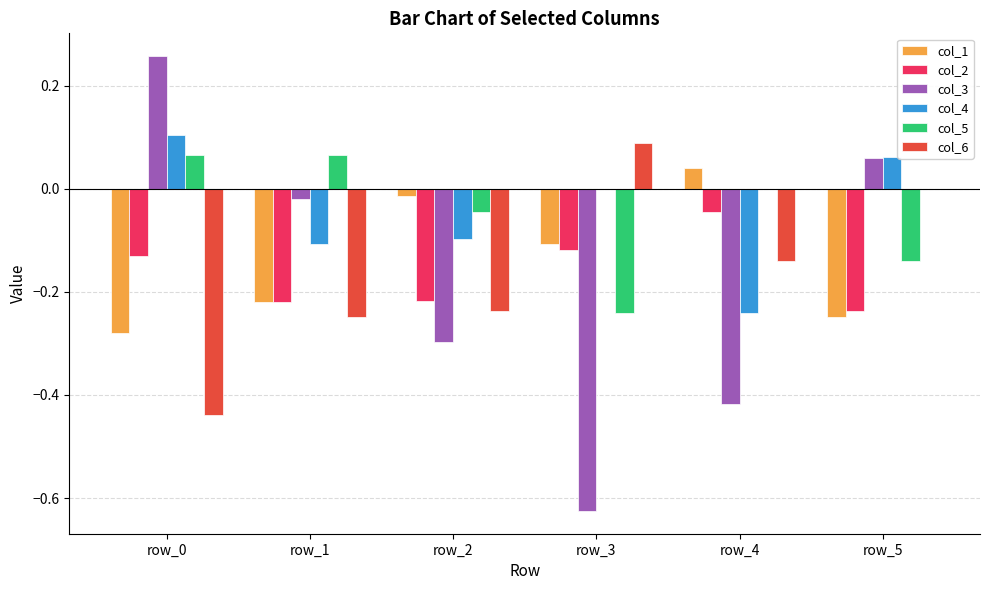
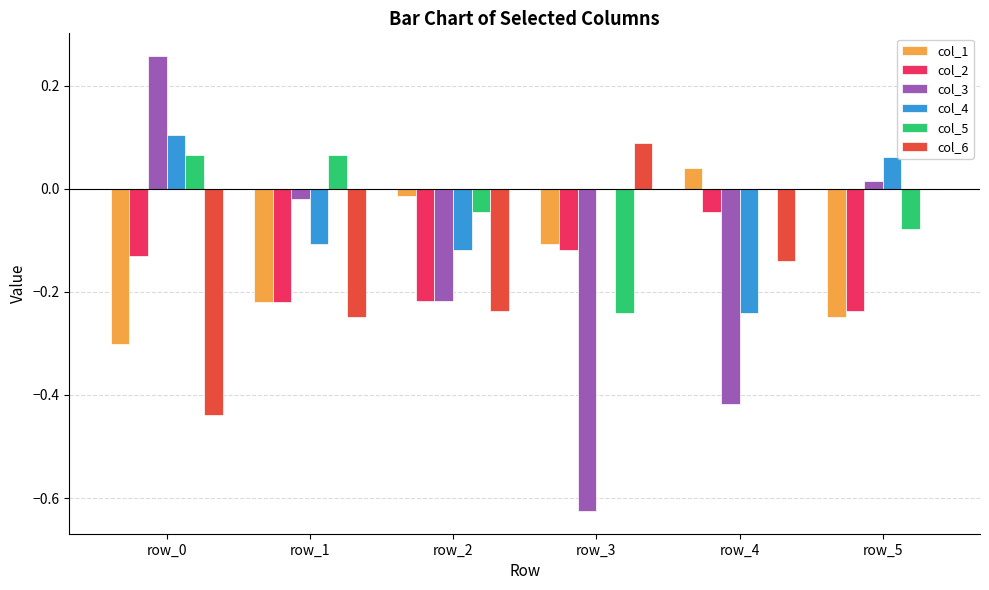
  {
    "col_1": {
-     "row_0": -0.28,
+     "row_0": -0.30,
      "row_1": -0.22,
      "row_2": -0.01,
      "row_3": -0.11,
      "row_4": 0.04,
      "row_5": -0.25
    },
    "col_3": {
      "row_0": 0.26,
      "row_1": -0.02,
-     "row_2": -0.30,
+     "row_2": -0.22,
      "row_3": -0.62,
      "row_4": -0.42,
-     "row_5": 0.06
+     "row_5": 0.02
    },
    "col_4": {
      "row_0": 0.10,
      "row_1": -0.11,
-     "row_2": -0.10,
+     "row_2": -0.12,
      "row_3": 0.00,
      "row_4": -0.24,
      "row_5": 0.06
    },
    "col_5": {
      "row_0": 0.07,
      "row_1": 0.06,
      "row_2": -0.04,
      "row_3": -0.24,
-     "row_5": -0.14
+     "row_5": -0.08
    }
  }
